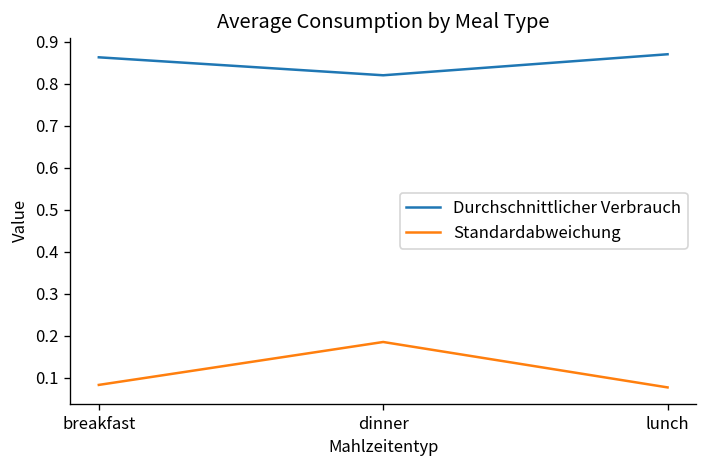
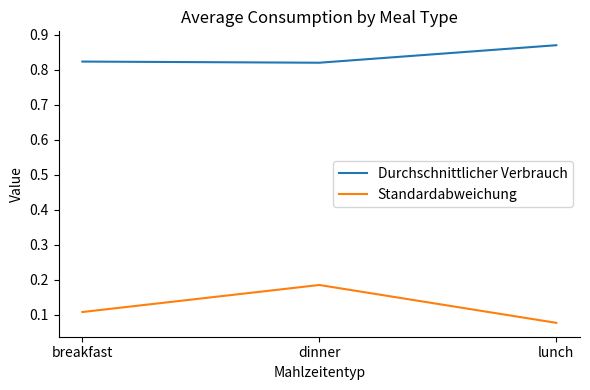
  {
    "Durchschnittlicher Verbrauch": {
-     "breakfast": 0.86,
+     "breakfast": 0.82,
      "dinner": 0.82,
      "lunch": 0.87
    },
    "Standardabweichung": {
-     "breakfast": 0.08,
+     "breakfast": 0.11,
      "dinner": 0.19,
      "lunch": 0.08
    }
  }
